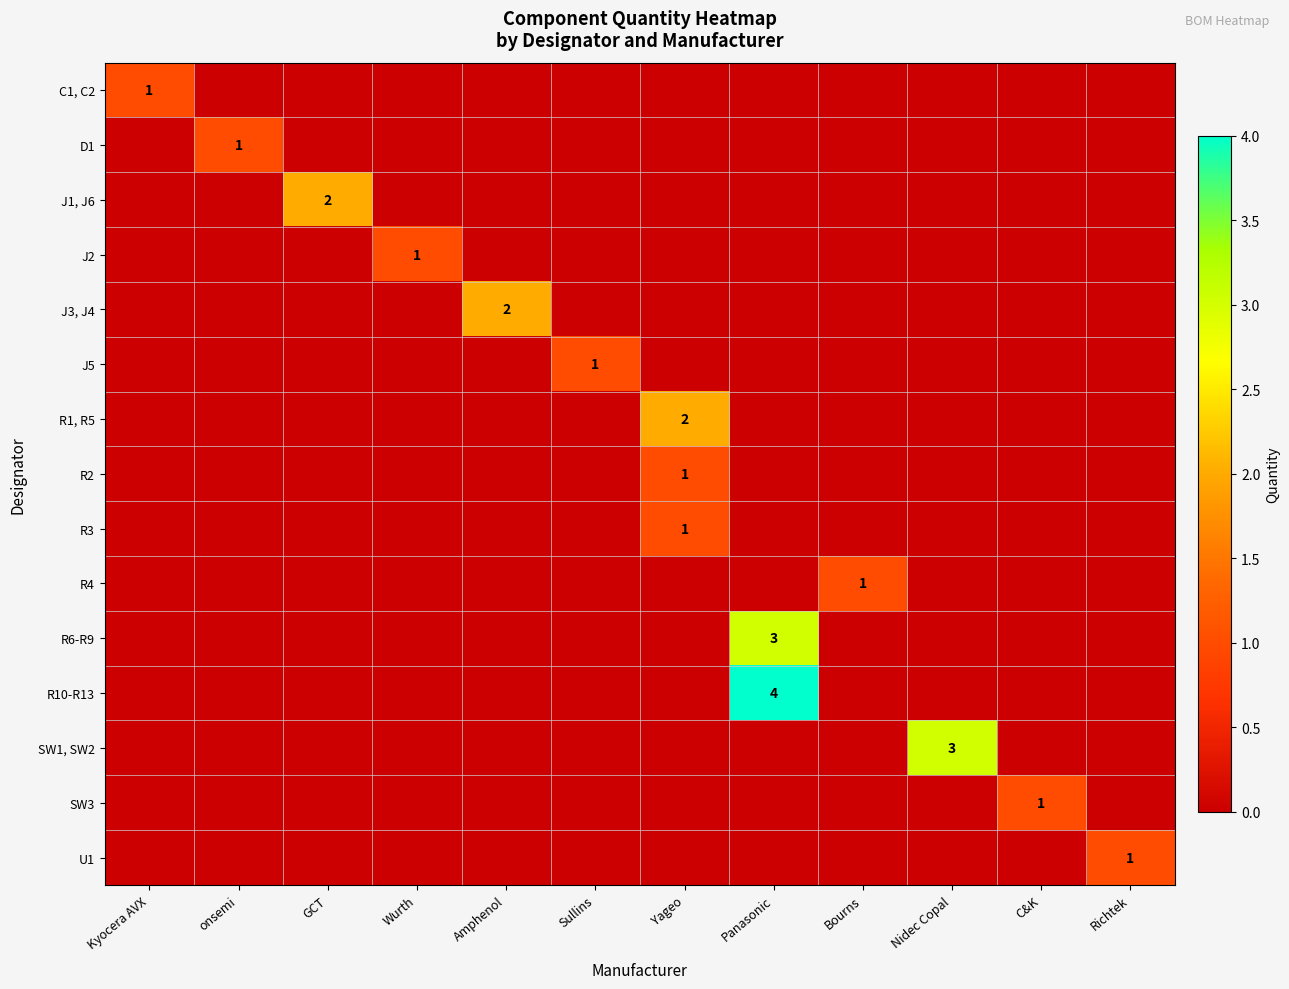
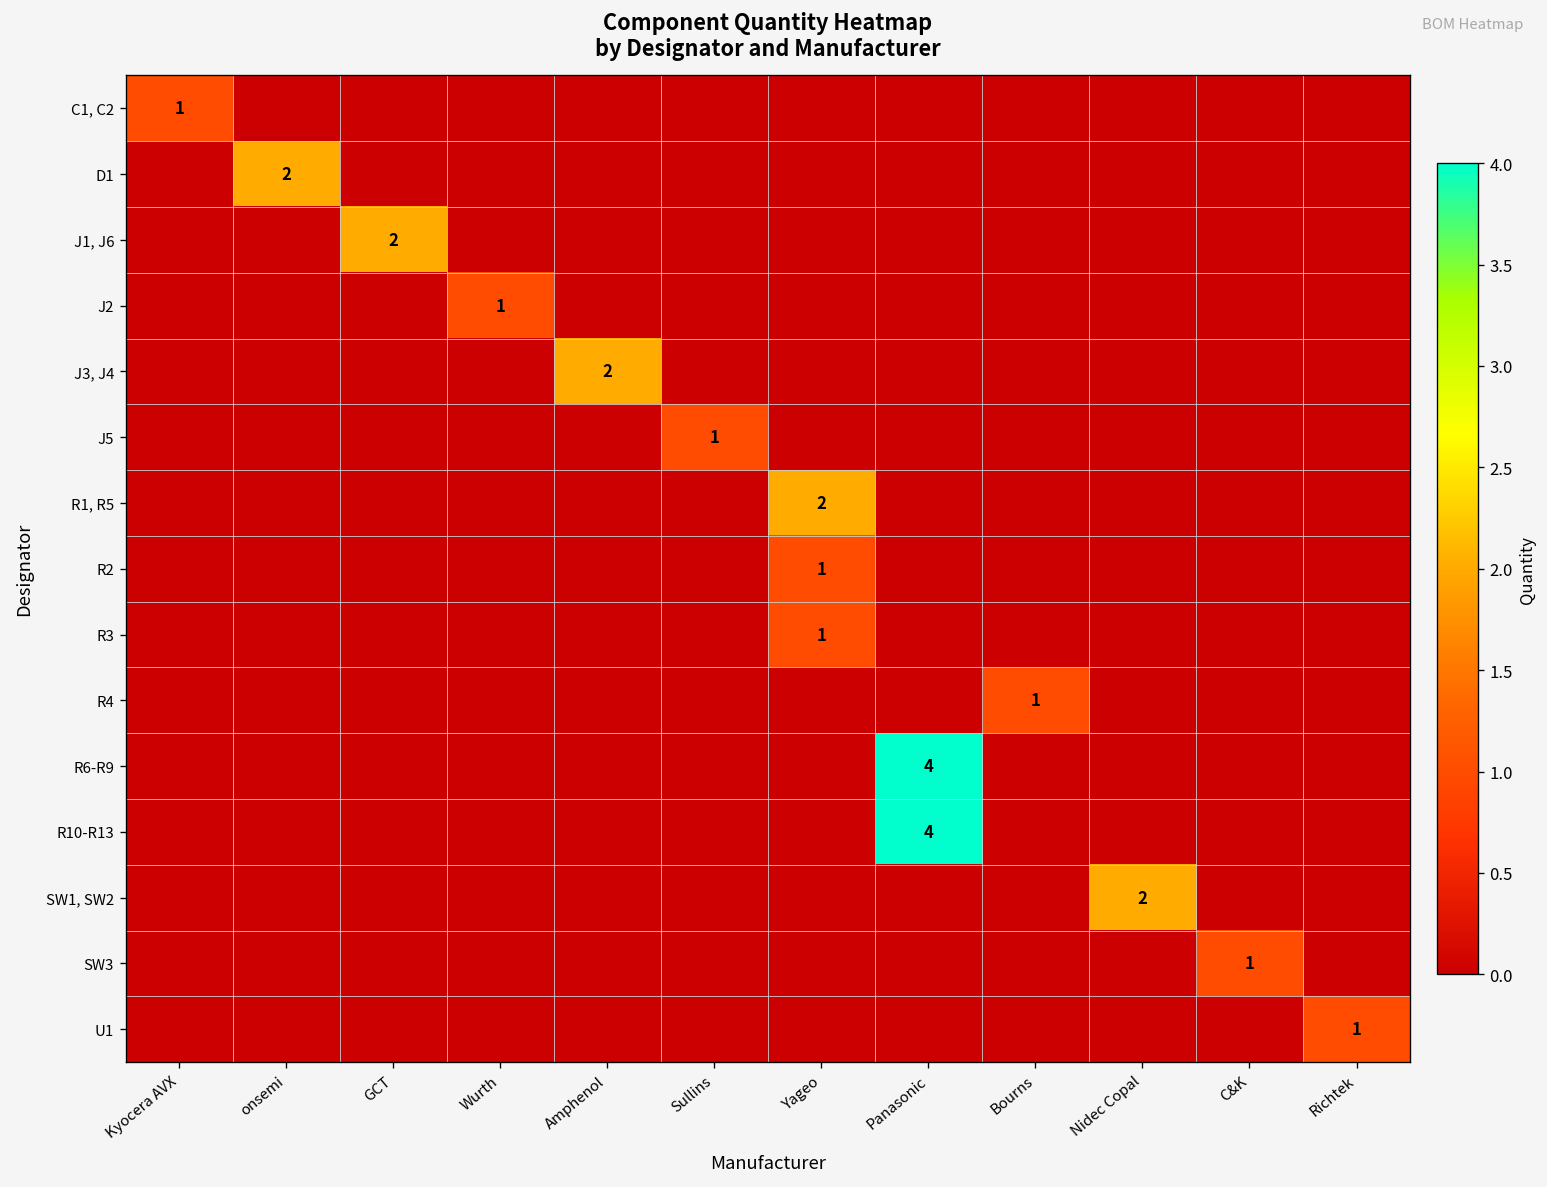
  {
    "C1, C2": {
      "Kyocera AVX": 1
    },
    "D1": {
-     "onsemi": 1
+     "onsemi": 2
    },
    "J1, J6": {
      "GCT": 2
    },
    "J2": {
      "Wurth": 1
    },
    "J3, J4": {
      "Amphenol": 2
    },
    "J5": {
      "Sullins": 1
    },
    "R1, R5": {
      "Yageo": 2
    },
    "R2": {
      "Yageo": 1
    },
    "R3": {
      "Yageo": 1
    },
    "R4": {
      "Bourns": 1
    },
    "R6-R9": {
-     "Panasonic": 3
+     "Panasonic": 4
    },
    "R10-R13": {
      "Panasonic": 4
    },
    "SW1, SW2": {
-     "Nidec Copal": 3
+     "Nidec Copal": 2
    },
    "SW3": {
      "C&K": 1
    },
    "U1": {
      "Richtek": 1
    }
  }
